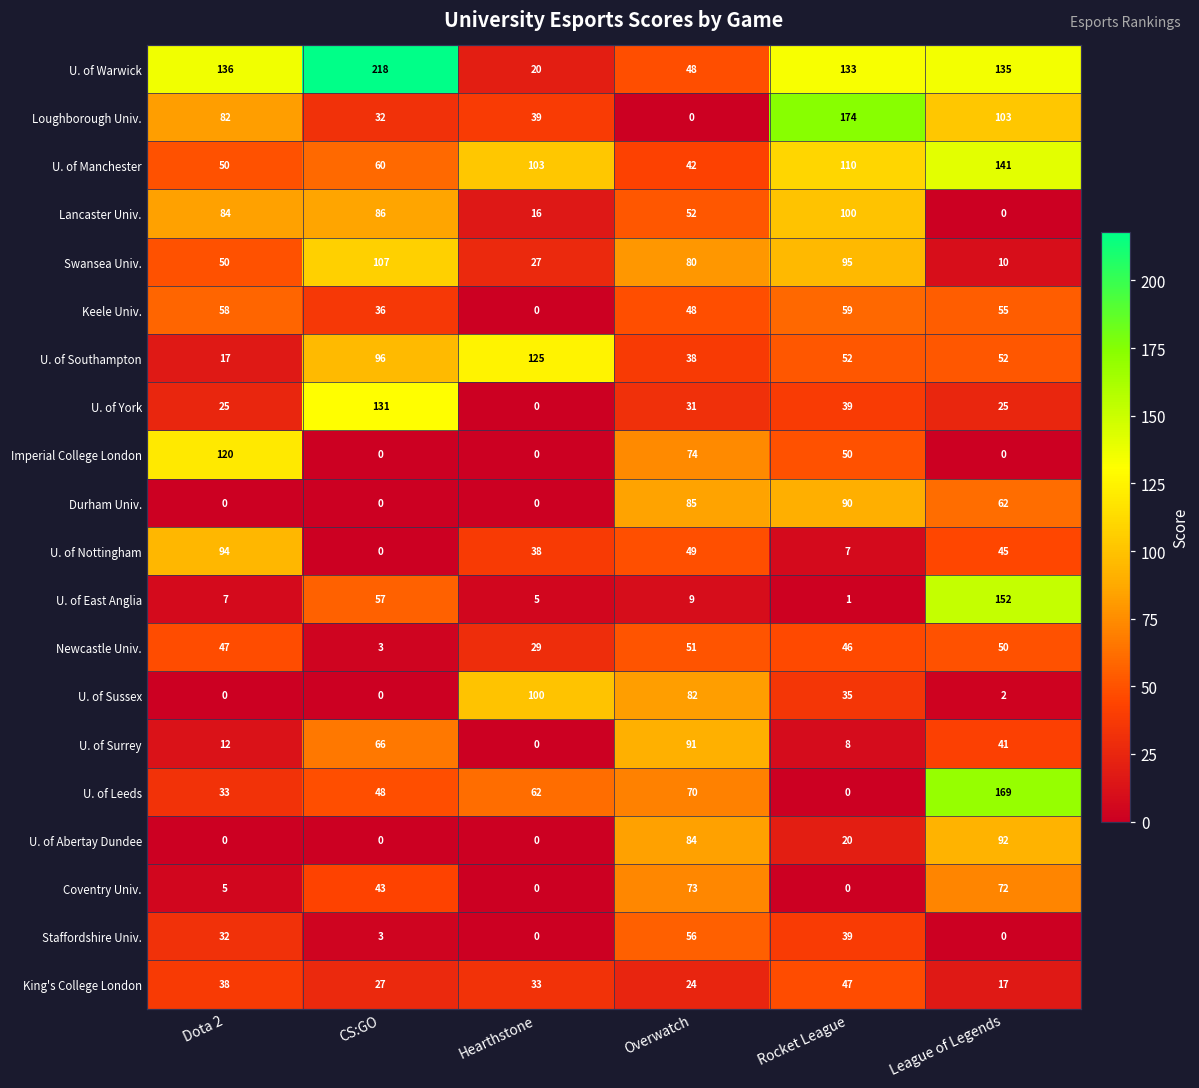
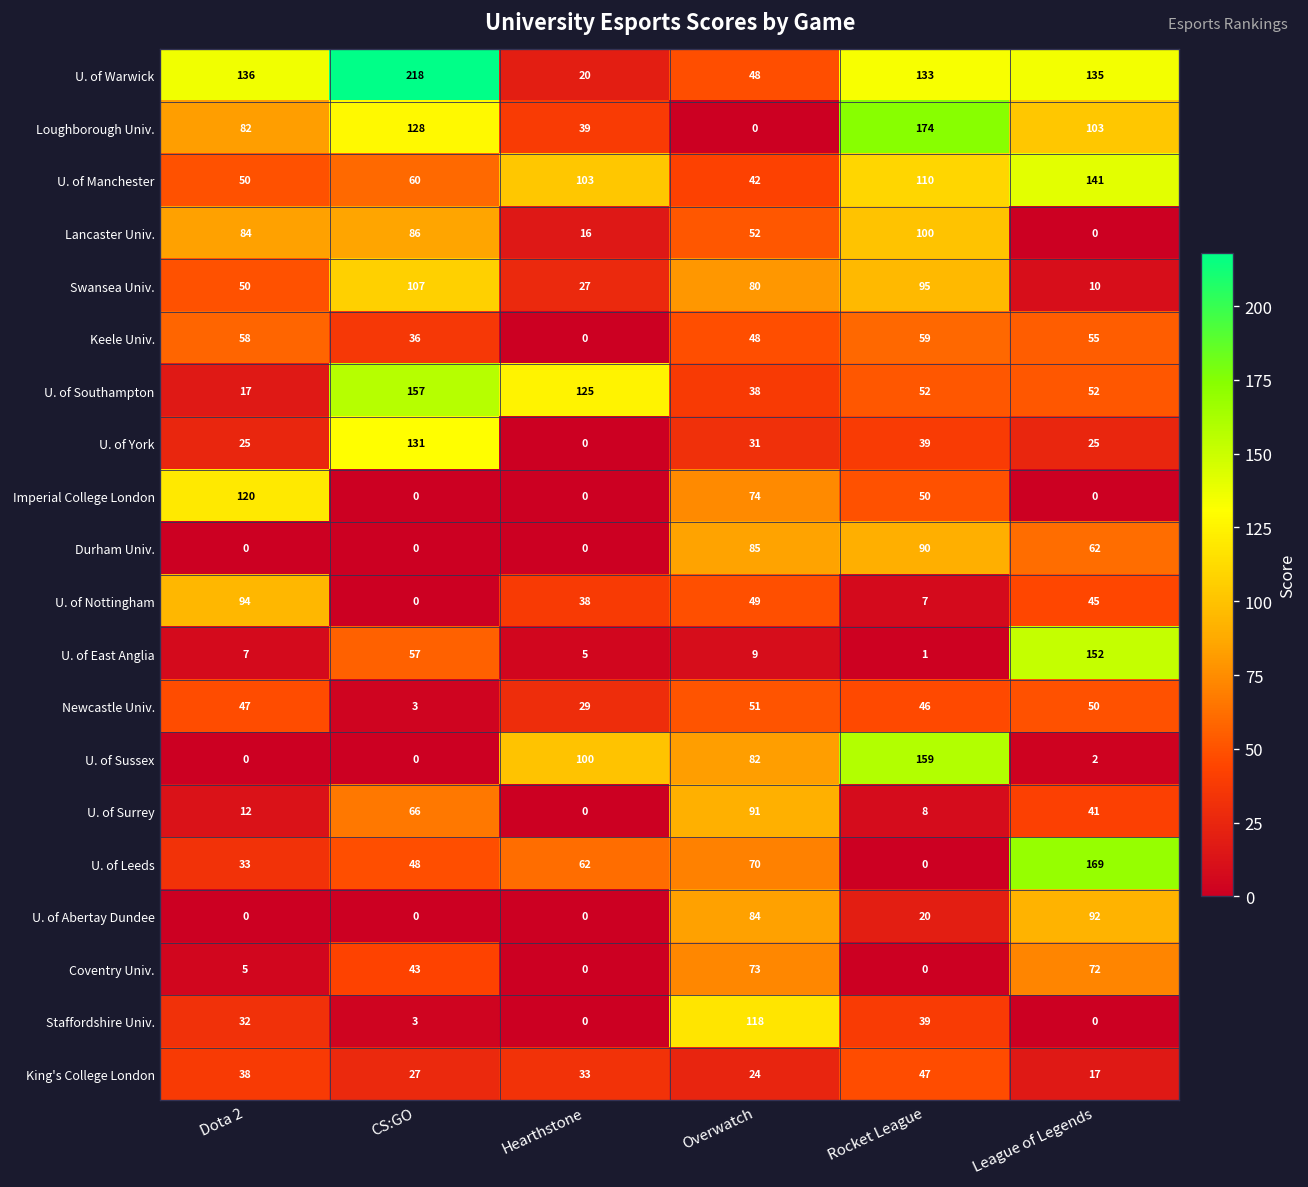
  {
    "U. of Warwick": {
      "Dota 2": 136,
      "CS:GO": 218,
      "Hearthstone": 20,
      "Overwatch": 48,
      "Rocket League": 133,
      "League of Legends": 135
    },
    "Loughborough Univ.": {
      "Dota 2": 82,
-     "CS:GO": 32,
+     "CS:GO": 128,
      "Hearthstone": 39,
      "Overwatch": 0,
      "Rocket League": 174,
      "League of Legends": 103
    },
    "U. of Manchester": {
      "Dota 2": 50,
      "CS:GO": 60,
      "Hearthstone": 103,
      "Overwatch": 42,
      "Rocket League": 110,
      "League of Legends": 141
    },
    "Lancaster Univ.": {
      "Dota 2": 84,
      "CS:GO": 86,
      "Hearthstone": 16,
      "Overwatch": 52,
      "Rocket League": 100,
      "League of Legends": 0
    },
    "Swansea Univ.": {
      "Dota 2": 50,
      "CS:GO": 107,
      "Hearthstone": 27,
      "Overwatch": 80,
      "Rocket League": 95,
      "League of Legends": 10
    },
    "Keele Univ.": {
      "Dota 2": 58,
      "CS:GO": 36,
      "Hearthstone": 0,
      "Overwatch": 48,
      "Rocket League": 59,
      "League of Legends": 55
    },
    "U. of Southampton": {
      "Dota 2": 17,
-     "CS:GO": 96,
+     "CS:GO": 157,
      "Hearthstone": 125,
      "Overwatch": 38,
      "Rocket League": 52,
      "League of Legends": 52
    },
    "U. of York": {
      "Dota 2": 25,
      "CS:GO": 131,
      "Hearthstone": 0,
      "Overwatch": 31,
      "Rocket League": 39,
      "League of Legends": 25
    },
    "Imperial College London": {
      "Dota 2": 120,
      "CS:GO": 0,
      "Hearthstone": 0,
      "Overwatch": 74,
      "Rocket League": 50,
      "League of Legends": 0
    },
    "Durham Univ.": {
      "Dota 2": 0,
      "CS:GO": 0,
      "Hearthstone": 0,
      "Overwatch": 85,
      "Rocket League": 90,
      "League of Legends": 62
    },
    "U. of Nottingham": {
      "Dota 2": 94,
      "CS:GO": 0,
      "Hearthstone": 38,
      "Overwatch": 49,
      "Rocket League": 7,
      "League of Legends": 45
    },
    "U. of East Anglia": {
      "Dota 2": 7,
      "CS:GO": 57,
      "Hearthstone": 5,
      "Overwatch": 9,
      "Rocket League": 1,
      "League of Legends": 152
    },
    "Newcastle Univ.": {
      "Dota 2": 47,
      "CS:GO": 3,
      "Hearthstone": 29,
      "Overwatch": 51,
      "Rocket League": 46,
      "League of Legends": 50
    },
    "U. of Sussex": {
      "Dota 2": 0,
      "CS:GO": 0,
      "Hearthstone": 100,
      "Overwatch": 82,
-     "Rocket League": 35,
+     "Rocket League": 159,
      "League of Legends": 2
    },
    "U. of Surrey": {
      "Dota 2": 12,
      "CS:GO": 66,
      "Hearthstone": 0,
      "Overwatch": 91,
      "Rocket League": 8,
      "League of Legends": 41
    },
    "U. of Leeds": {
      "Dota 2": 33,
      "CS:GO": 48,
      "Hearthstone": 62,
      "Overwatch": 70,
      "Rocket League": 0,
      "League of Legends": 169
    },
    "U. of Abertay Dundee": {
      "Dota 2": 0,
      "CS:GO": 0,
      "Hearthstone": 0,
      "Overwatch": 84,
      "Rocket League": 20,
      "League of Legends": 92
    },
    "Coventry Univ.": {
      "Dota 2": 5,
      "CS:GO": 43,
      "Hearthstone": 0,
      "Overwatch": 73,
      "Rocket League": 0,
      "League of Legends": 72
    },
    "Staffordshire Univ.": {
      "Dota 2": 32,
      "CS:GO": 3,
      "Hearthstone": 0,
-     "Overwatch": 56,
+     "Overwatch": 118,
      "Rocket League": 39,
      "League of Legends": 0
    },
    "King's College London": {
      "Dota 2": 38,
      "CS:GO": 27,
      "Hearthstone": 33,
      "Overwatch": 24,
      "Rocket League": 47,
      "League of Legends": 17
    }
  }
